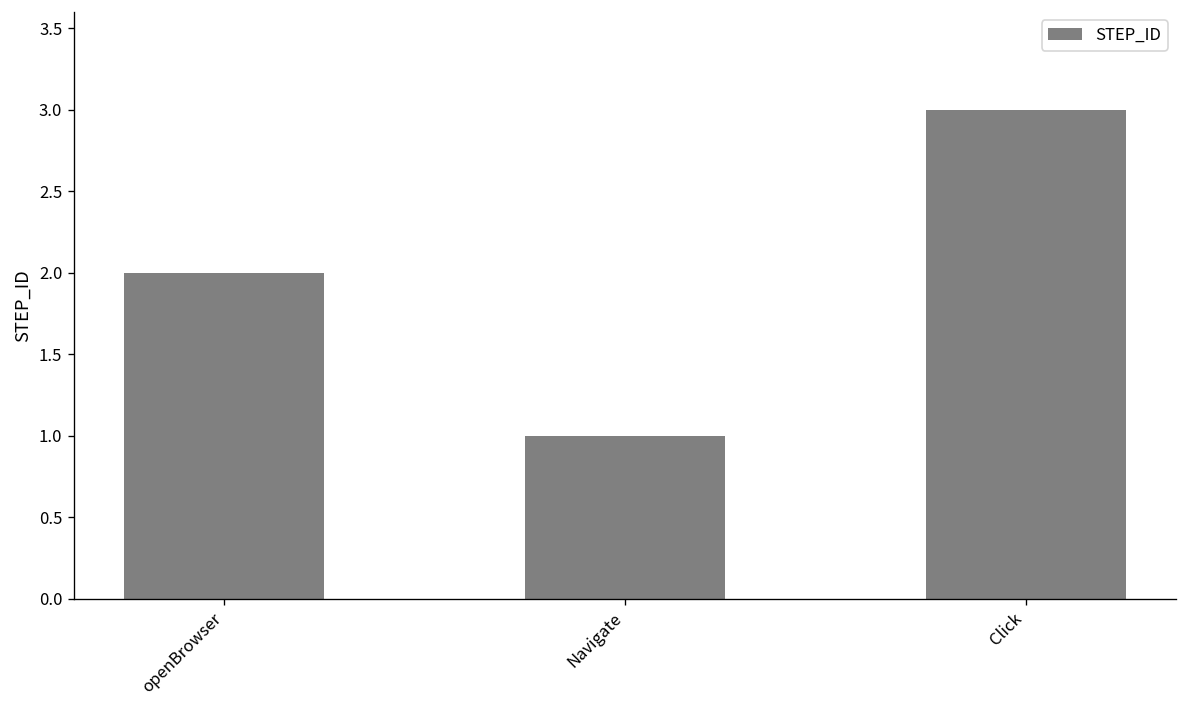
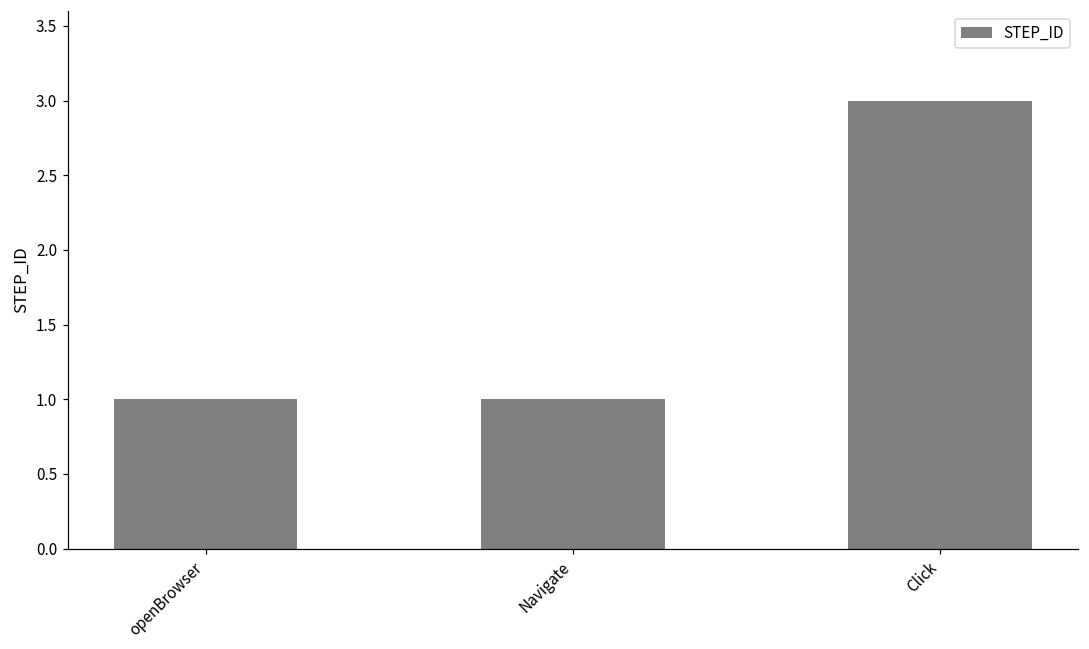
  {
-   "openBrowser": 2,
+   "openBrowser": 1,
    "Navigate": 1,
    "Click": 3
  }
